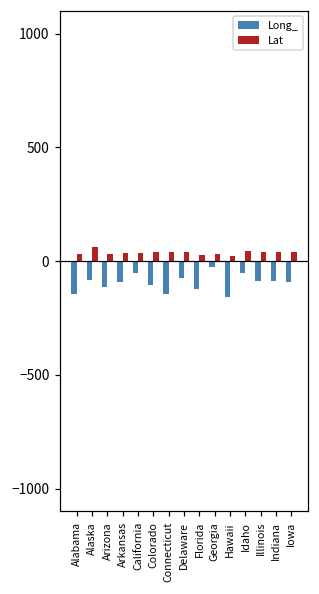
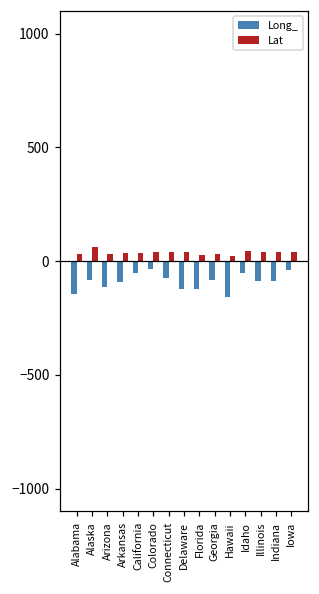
  {
    "Long_": {
      "Alabama": -150,
      "Alaska": -80,
      "Arizona": -110,
      "Arkansas": -90,
      "California": -50,
-     "Colorado": -110,
-     "Connecticut": -140,
-     "Delaware": -80,
+     "Colorado": -30,
+     "Connecticut": -70,
+     "Delaware": -120,
      "Florida": -120,
-     "Georgia": -30,
+     "Georgia": -80,
      "Hawaii": -160,
      "Idaho": -50,
      "Illinois": -90,
      "Indiana": -90,
-     "Iowa": -90
+     "Iowa": -40
    },
    "Lat": {
      "Alabama": 30,
      "Alaska": 60,
      "Arizona": 30,
      "Arkansas": 30,
      "California": 40,
      "Colorado": 40,
      "Connecticut": 40,
      "Delaware": 40,
      "Florida": 30,
      "Georgia": 30,
      "Hawaii": 20,
      "Idaho": 40,
      "Illinois": 40,
      "Indiana": 40,
      "Iowa": 40
    }
  }
